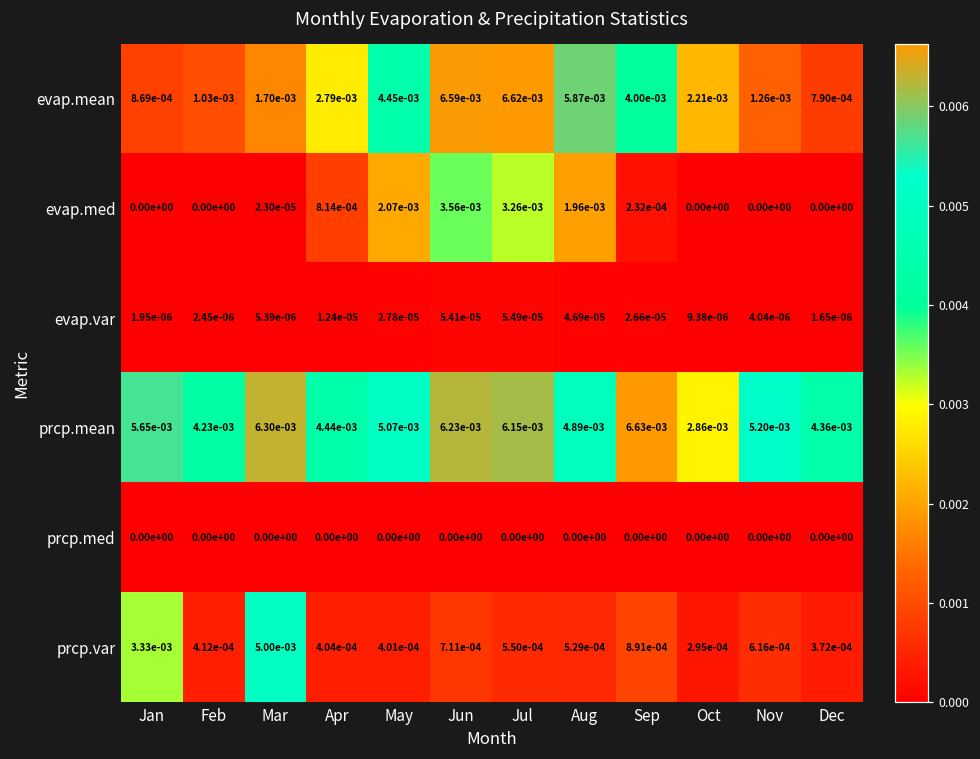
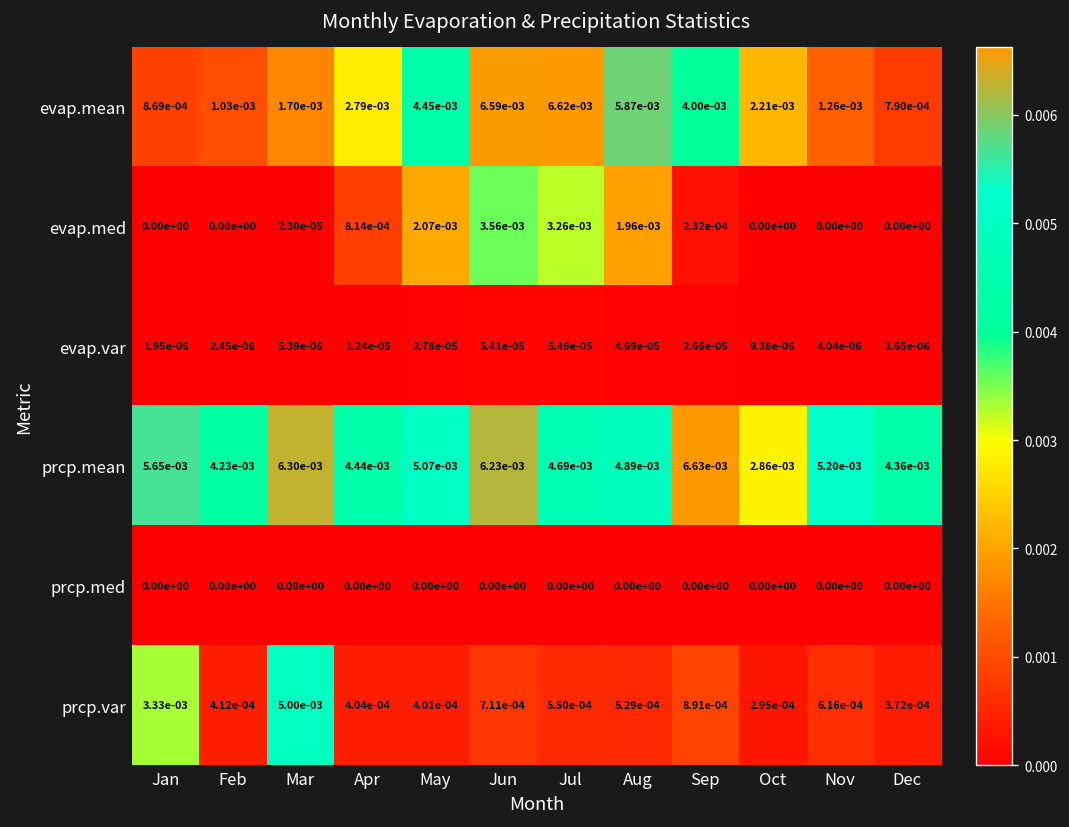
  {
    "evap.mean": {
      "Jan": "8.69e-04",
      "Feb": "1.03e-03",
      "Mar": "1.70e-03",
      "Apr": "2.79e-03",
      "May": "4.45e-03",
      "Jun": "6.59e-03",
      "Jul": "6.62e-03",
      "Aug": "5.87e-03",
      "Sep": "4.00e-03",
      "Oct": "2.21e-03",
      "Nov": "1.26e-03",
      "Dec": "7.90e-04"
    },
    "evap.med": {
      "Jan": "0.00e+00",
      "Feb": "0.00e+00",
      "Mar": "2.30e-05",
      "Apr": "8.14e-04",
      "May": "2.07e-03",
      "Jun": "3.56e-03",
      "Jul": "3.26e-03",
      "Aug": "1.96e-03",
      "Sep": "2.32e-04",
      "Oct": "0.00e+00",
      "Nov": "0.00e+00",
      "Dec": "0.00e+00"
    },
    "evap.var": {
      "Jan": "1.95e-06",
      "Feb": "2.45e-06",
      "Mar": "5.39e-06",
      "Apr": "1.24e-05",
      "May": "2.78e-05",
      "Jun": "5.41e-05",
      "Jul": "5.49e-05",
      "Aug": "4.69e-05",
      "Sep": "2.66e-05",
      "Oct": "9.38e-06",
      "Nov": "4.04e-06",
      "Dec": "1.65e-06"
    },
    "prcp.mean": {
      "Jan": "5.65e-03",
      "Feb": "4.23e-03",
      "Mar": "6.30e-03",
      "Apr": "4.44e-03",
      "May": "5.07e-03",
      "Jun": "6.23e-03",
-     "Jul": "6.15e-03",
+     "Jul": "4.69e-03",
      "Aug": "4.89e-03",
      "Sep": "6.63e-03",
      "Oct": "2.86e-03",
      "Nov": "5.20e-03",
      "Dec": "4.36e-03"
    },
    "prcp.med": {
      "Jan": "0.00e+00",
      "Feb": "0.00e+00",
      "Mar": "0.00e+00",
      "Apr": "0.00e+00",
      "May": "0.00e+00",
      "Jun": "0.00e+00",
      "Jul": "0.00e+00",
      "Aug": "0.00e+00",
      "Sep": "0.00e+00",
      "Oct": "0.00e+00",
      "Nov": "0.00e+00",
      "Dec": "0.00e+00"
    },
    "prcp.var": {
      "Jan": "3.33e-03",
      "Feb": "4.12e-04",
      "Mar": "5.00e-03",
      "Apr": "4.04e-04",
      "May": "4.01e-04",
      "Jun": "7.11e-04",
      "Jul": "5.50e-04",
      "Aug": "5.29e-04",
      "Sep": "8.91e-04",
      "Oct": "2.95e-04",
      "Nov": "6.16e-04",
      "Dec": "3.72e-04"
    }
  }
